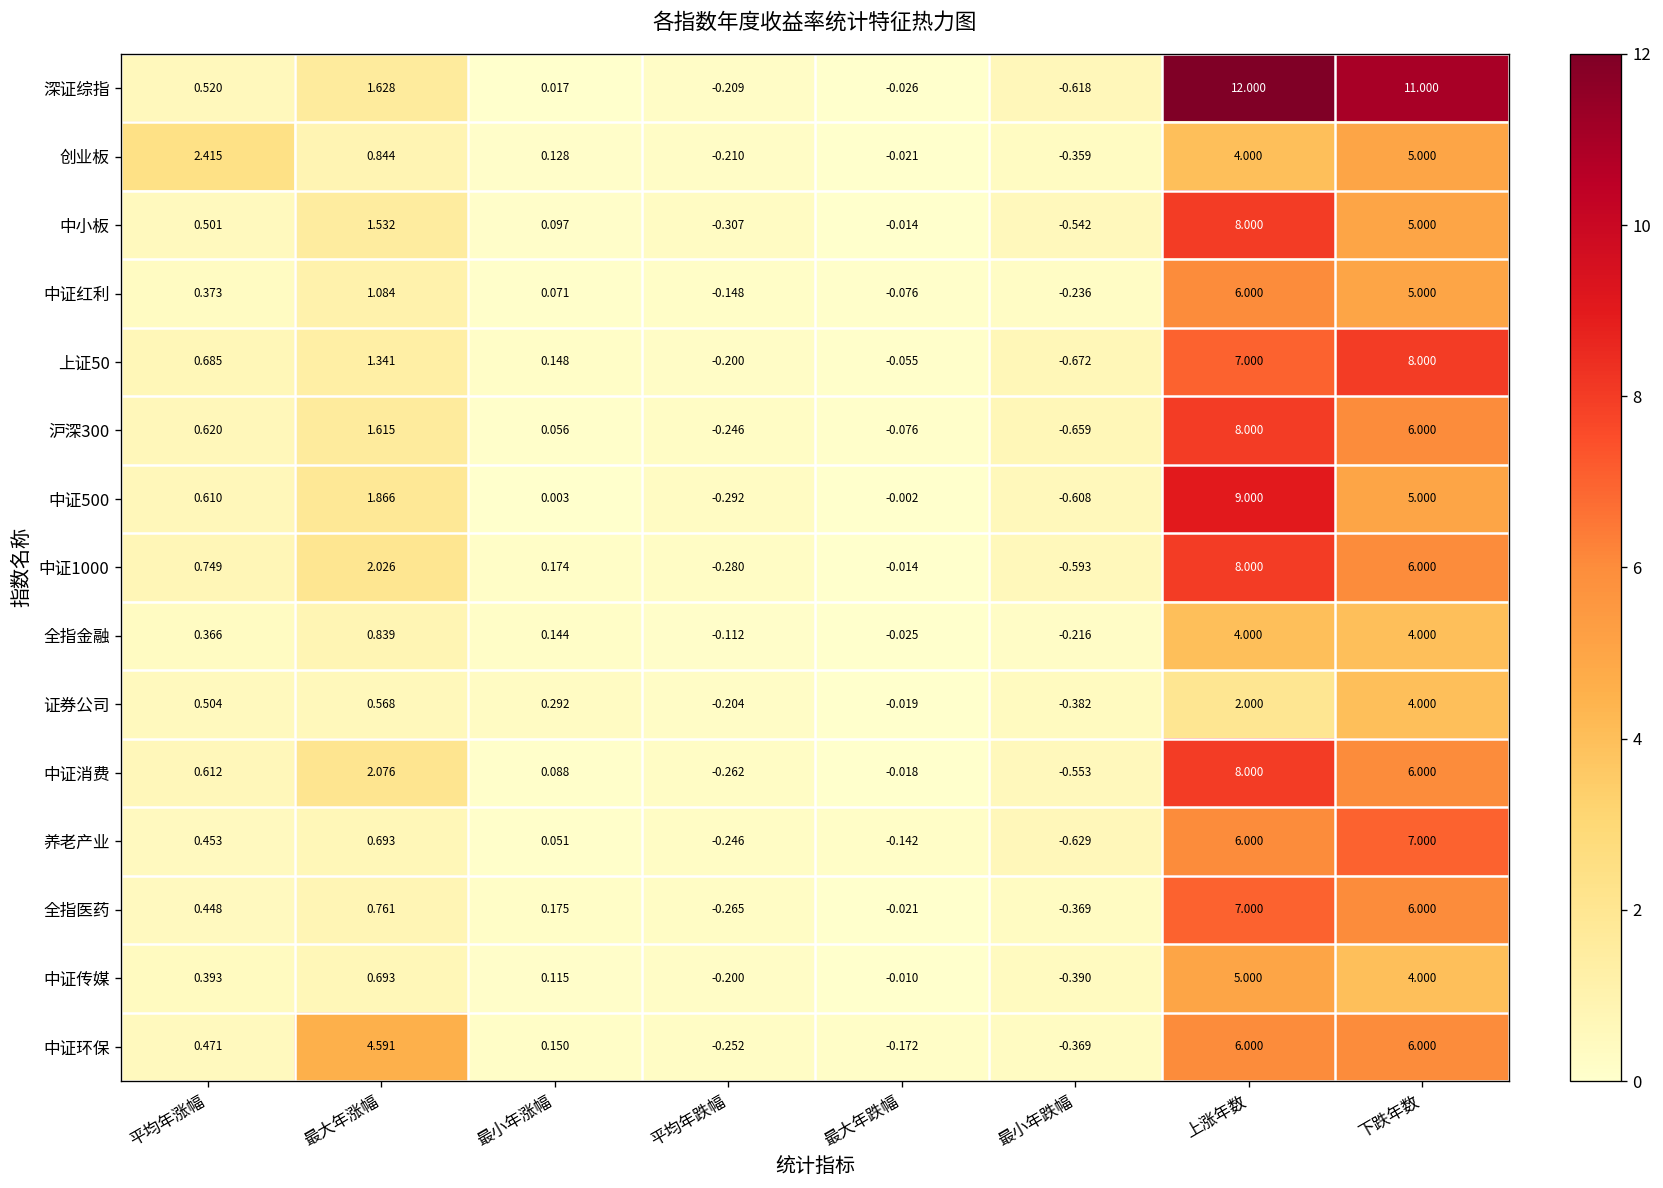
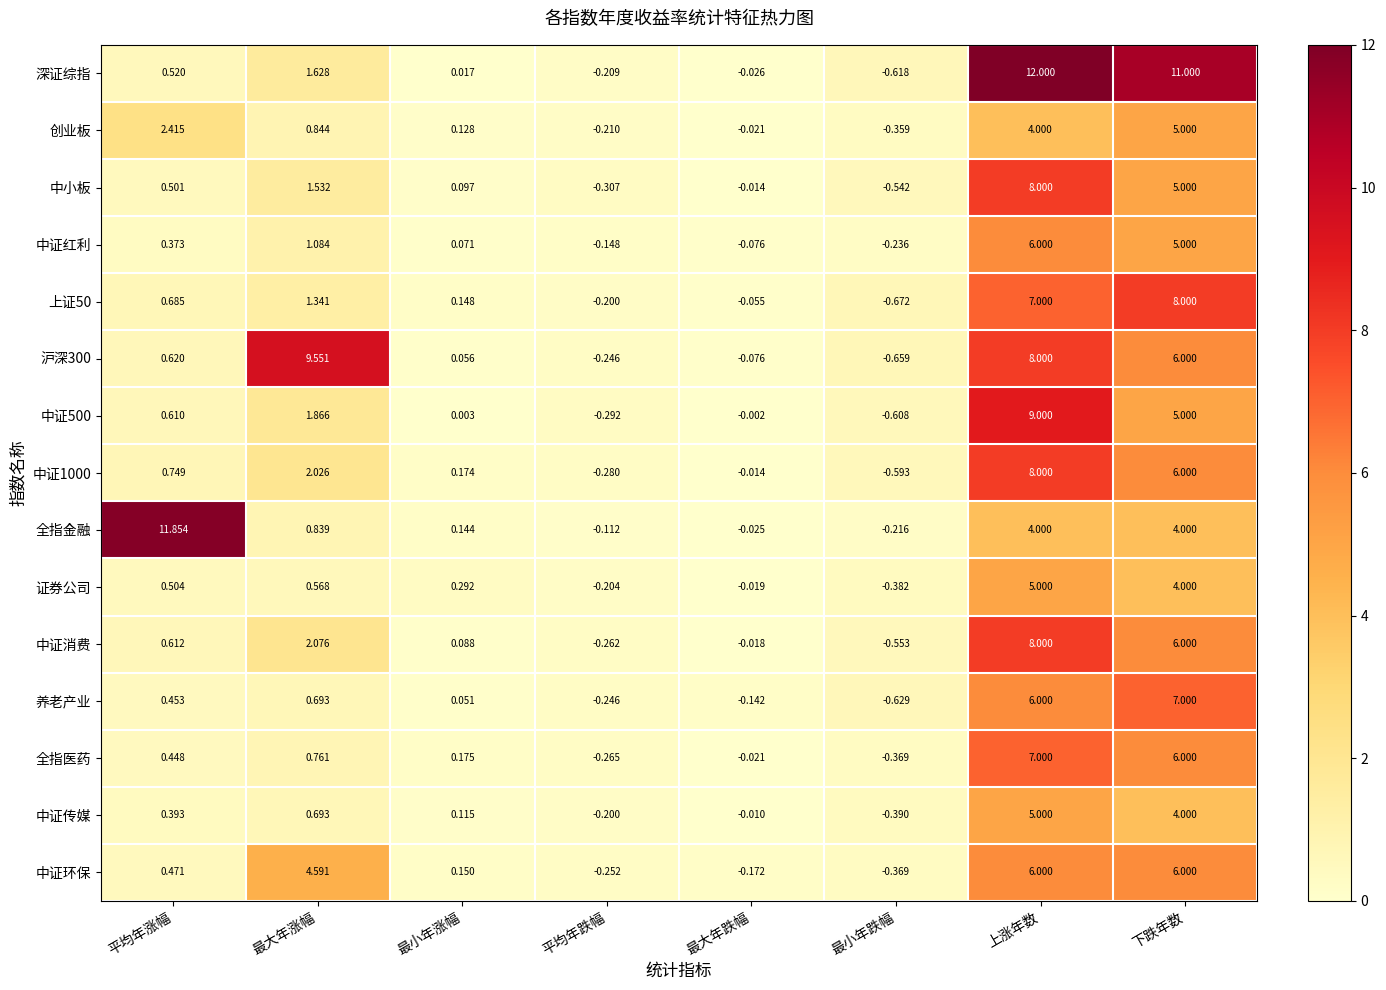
  {
    "深证综指": {
      "平均年涨幅": 0.520,
      "最大年涨幅": 1.628,
      "最小年涨幅": 0.017,
      "平均年跌幅": -0.209,
      "最大年跌幅": -0.026,
      "最小年跌幅": -0.618,
      "上涨年数": 12.000,
      "下跌年数": 11.000
    },
    "创业板": {
      "平均年涨幅": 2.415,
      "最大年涨幅": 0.844,
      "最小年涨幅": 0.128,
      "平均年跌幅": -0.210,
      "最大年跌幅": -0.021,
      "最小年跌幅": -0.359,
      "上涨年数": 4.000,
      "下跌年数": 5.000
    },
    "中小板": {
      "平均年涨幅": 0.501,
      "最大年涨幅": 1.532,
      "最小年涨幅": 0.097,
      "平均年跌幅": -0.307,
      "最大年跌幅": -0.014,
      "最小年跌幅": -0.542,
      "上涨年数": 8.000,
      "下跌年数": 5.000
    },
    "中证红利": {
      "平均年涨幅": 0.373,
      "最大年涨幅": 1.084,
      "最小年涨幅": 0.071,
      "平均年跌幅": -0.148,
      "最大年跌幅": -0.076,
      "最小年跌幅": -0.236,
      "上涨年数": 6.000,
      "下跌年数": 5.000
    },
    "上证50": {
      "平均年涨幅": 0.685,
      "最大年涨幅": 1.341,
      "最小年涨幅": 0.148,
      "平均年跌幅": -0.200,
      "最大年跌幅": -0.055,
      "最小年跌幅": -0.672,
      "上涨年数": 7.000,
      "下跌年数": 8.000
    },
    "沪深300": {
      "平均年涨幅": 0.620,
-     "最大年涨幅": 1.615,
+     "最大年涨幅": 9.551,
      "最小年涨幅": 0.056,
      "平均年跌幅": -0.246,
      "最大年跌幅": -0.076,
      "最小年跌幅": -0.659,
      "上涨年数": 8.000,
      "下跌年数": 6.000
    },
    "中证500": {
      "平均年涨幅": 0.610,
      "最大年涨幅": 1.866,
      "最小年涨幅": 0.003,
      "平均年跌幅": -0.292,
      "最大年跌幅": -0.002,
      "最小年跌幅": -0.608,
      "上涨年数": 9.000,
      "下跌年数": 5.000
    },
    "中证1000": {
      "平均年涨幅": 0.749,
      "最大年涨幅": 2.026,
      "最小年涨幅": 0.174,
      "平均年跌幅": -0.280,
      "最大年跌幅": -0.014,
      "最小年跌幅": -0.593,
      "上涨年数": 8.000,
      "下跌年数": 6.000
    },
    "全指金融": {
-     "平均年涨幅": 0.366,
+     "平均年涨幅": 11.854,
      "最大年涨幅": 0.839,
      "最小年涨幅": 0.144,
      "平均年跌幅": -0.112,
      "最大年跌幅": -0.025,
      "最小年跌幅": -0.216,
      "上涨年数": 4.000,
      "下跌年数": 4.000
    },
    "证券公司": {
      "平均年涨幅": 0.504,
      "最大年涨幅": 0.568,
      "最小年涨幅": 0.292,
      "平均年跌幅": -0.204,
      "最大年跌幅": -0.019,
      "最小年跌幅": -0.382,
-     "上涨年数": 2.000,
+     "上涨年数": 5.000,
      "下跌年数": 4.000
    },
    "中证消费": {
      "平均年涨幅": 0.612,
      "最大年涨幅": 2.076,
      "最小年涨幅": 0.088,
      "平均年跌幅": -0.262,
      "最大年跌幅": -0.018,
      "最小年跌幅": -0.553,
      "上涨年数": 8.000,
      "下跌年数": 6.000
    },
    "养老产业": {
      "平均年涨幅": 0.453,
      "最大年涨幅": 0.693,
      "最小年涨幅": 0.051,
      "平均年跌幅": -0.246,
      "最大年跌幅": -0.142,
      "最小年跌幅": -0.629,
      "上涨年数": 6.000,
      "下跌年数": 7.000
    },
    "全指医药": {
      "平均年涨幅": 0.448,
      "最大年涨幅": 0.761,
      "最小年涨幅": 0.175,
      "平均年跌幅": -0.265,
      "最大年跌幅": -0.021,
      "最小年跌幅": -0.369,
      "上涨年数": 7.000,
      "下跌年数": 6.000
    },
    "中证传媒": {
      "平均年涨幅": 0.393,
      "最大年涨幅": 0.693,
      "最小年涨幅": 0.115,
      "平均年跌幅": -0.200,
      "最大年跌幅": -0.010,
      "最小年跌幅": -0.390,
      "上涨年数": 5.000,
      "下跌年数": 4.000
    },
    "中证环保": {
      "平均年涨幅": 0.471,
      "最大年涨幅": 4.591,
      "最小年涨幅": 0.150,
      "平均年跌幅": -0.252,
      "最大年跌幅": -0.172,
      "最小年跌幅": -0.369,
      "上涨年数": 6.000,
      "下跌年数": 6.000
    }
  }
